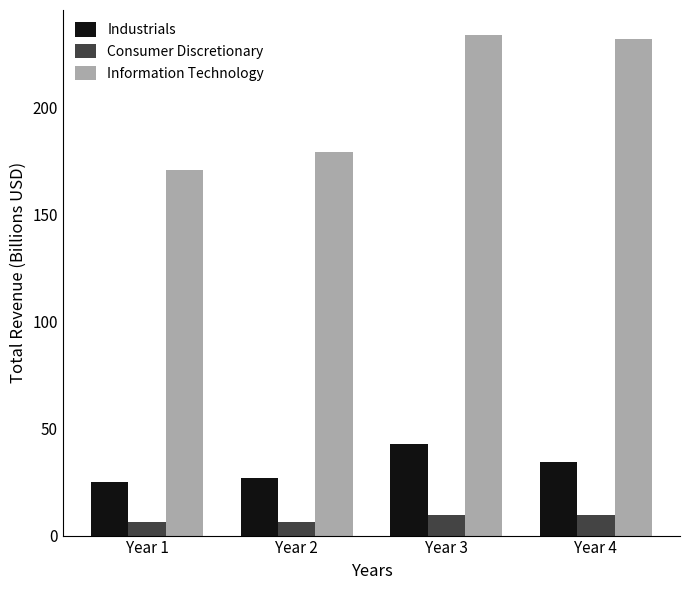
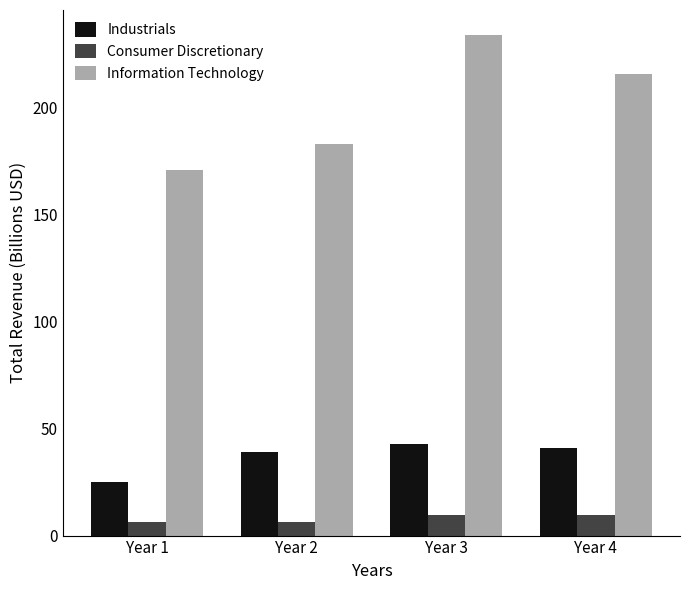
  {
    "Industrials": {
      "Year 1": 25,
-     "Year 2": 27,
+     "Year 2": 39,
      "Year 3": 43,
-     "Year 4": 34
+     "Year 4": 41
    },
    "Consumer Discretionary": {
      "Year 1": 6,
      "Year 2": 6,
      "Year 3": 10,
      "Year 4": 10
    },
    "Information Technology": {
      "Year 1": 171,
-     "Year 2": 179,
+     "Year 2": 183,
      "Year 3": 234,
-     "Year 4": 232
+     "Year 4": 216
    }
  }
